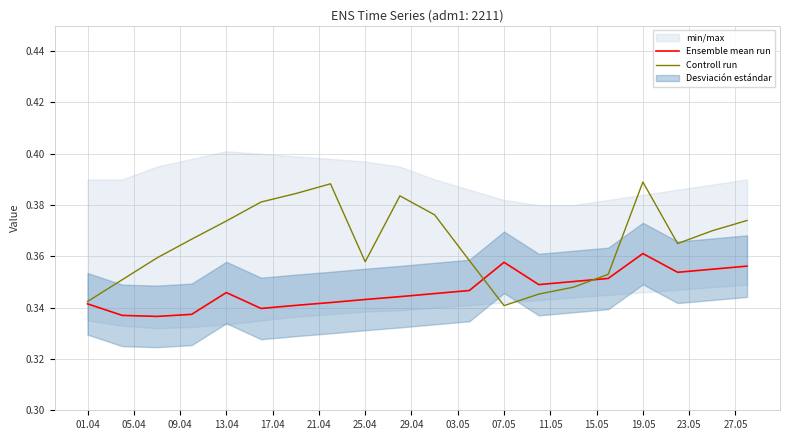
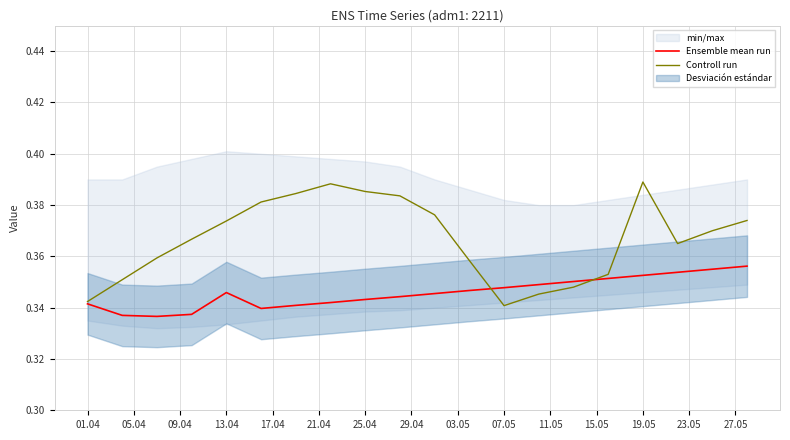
  {
    "Ensemble mean run": {
      "13.04": 0.346,
      "25.04": 0.343,
-     "07.05": 0.358,
-     "19.05": 0.361
+     "07.05": 0.348,
+     "19.05": 0.353
    },
    "Controll run": {
      "13.04": 0.374,
-     "25.04": 0.358,
+     "25.04": 0.385,
      "07.05": 0.341,
      "19.05": 0.389
    }
  }
